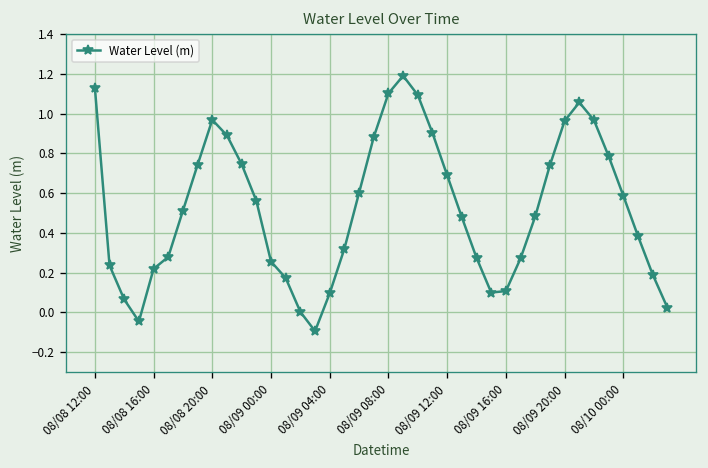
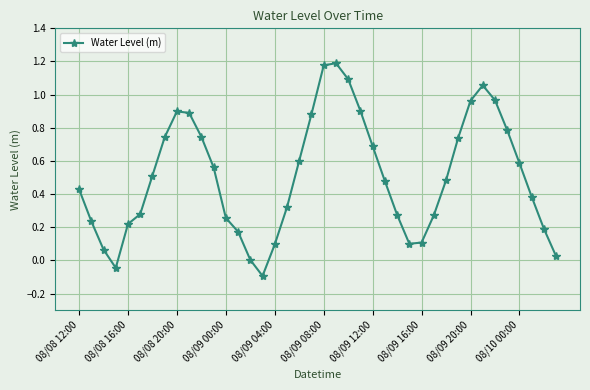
  {
-   "08/08 12:00": 1.13,
+   "08/08 12:00": 0.43,
    "08/08 16:00": 0.22,
-   "08/08 20:00": 0.97,
+   "08/08 20:00": 0.90,
    "08/09 00:00": 0.26,
    "08/09 04:00": 0.10,
-   "08/09 08:00": 1.10,
+   "08/09 08:00": 1.18,
    "08/09 12:00": 0.69,
    "08/09 16:00": 0.11,
    "08/09 20:00": 0.96,
    "08/10 00:00": 0.59
  }
